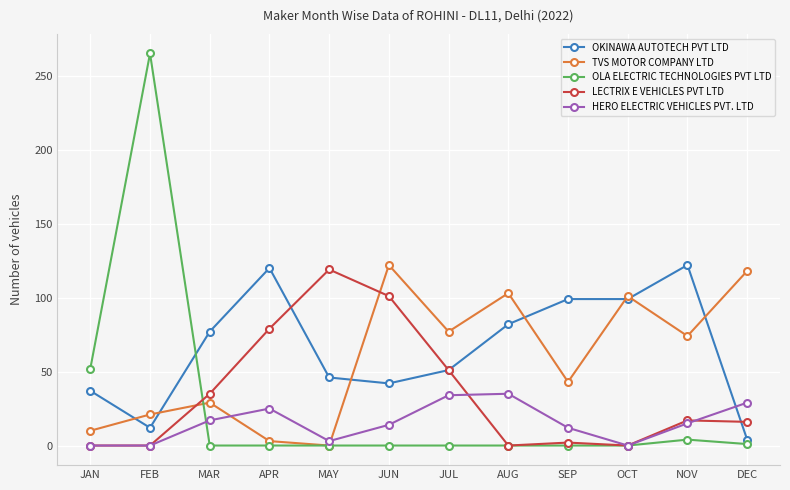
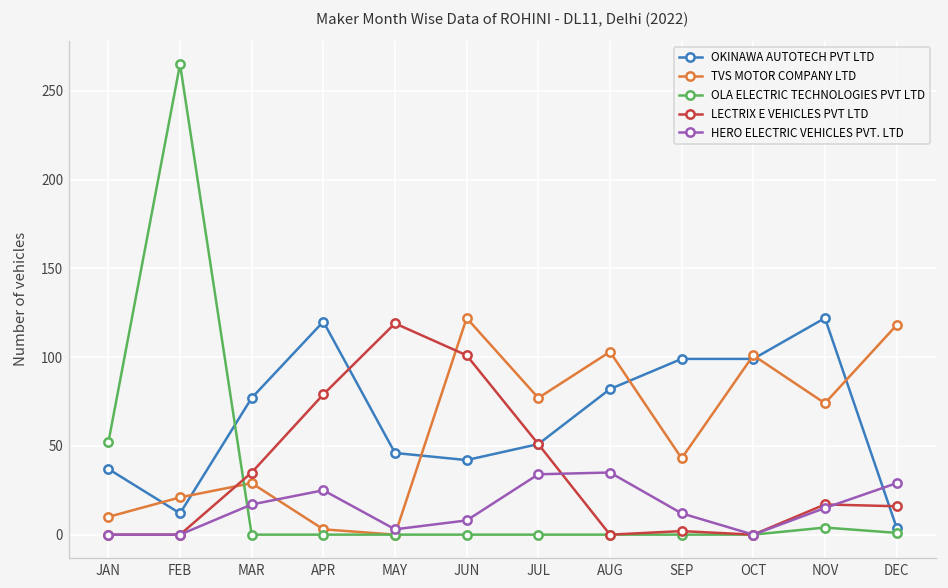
  {
    "OKINAWA AUTOTECH PVT LTD": {
      "JAN": 37,
      "FEB": 12,
      "MAR": 77,
      "APR": 120,
      "MAY": 46,
      "JUN": 42,
      "AUG": 82,
      "SEP": 99,
      "OCT": 99,
      "NOV": 122,
      "DEC": 4
    },
    "TVS MOTOR COMPANY LTD": {
      "JAN": 10,
      "FEB": 21,
      "MAR": 29,
      "APR": 3,
      "JUN": 122,
      "JUL": 77,
      "AUG": 103,
      "SEP": 43,
      "OCT": 101,
      "NOV": 74,
      "DEC": 118
    },
    "OLA ELECTRIC TECHNOLOGIES PVT LTD": {
      "JAN": 52,
      "FEB": 265,
      "MAR": 0,
      "APR": 0,
      "JUN": 0,
      "JUL": 0,
      "SEP": 0,
      "NOV": 4,
      "DEC": 1
    },
    "LECTRIX E VEHICLES PVT LTD": {
      "MAR": 35,
      "APR": 79,
      "MAY": 119,
      "JUN": 101,
      "SEP": 2,
      "NOV": 17,
      "DEC": 16
    },
    "HERO ELECTRIC VEHICLES PVT. LTD": {
      "MAR": 17,
      "APR": 25,
      "MAY": 3,
-     "JUN": 14,
+     "JUN": 8,
      "JUL": 34,
      "AUG": 35,
      "SEP": 12,
      "NOV": 15,
      "DEC": 29
    }
  }
